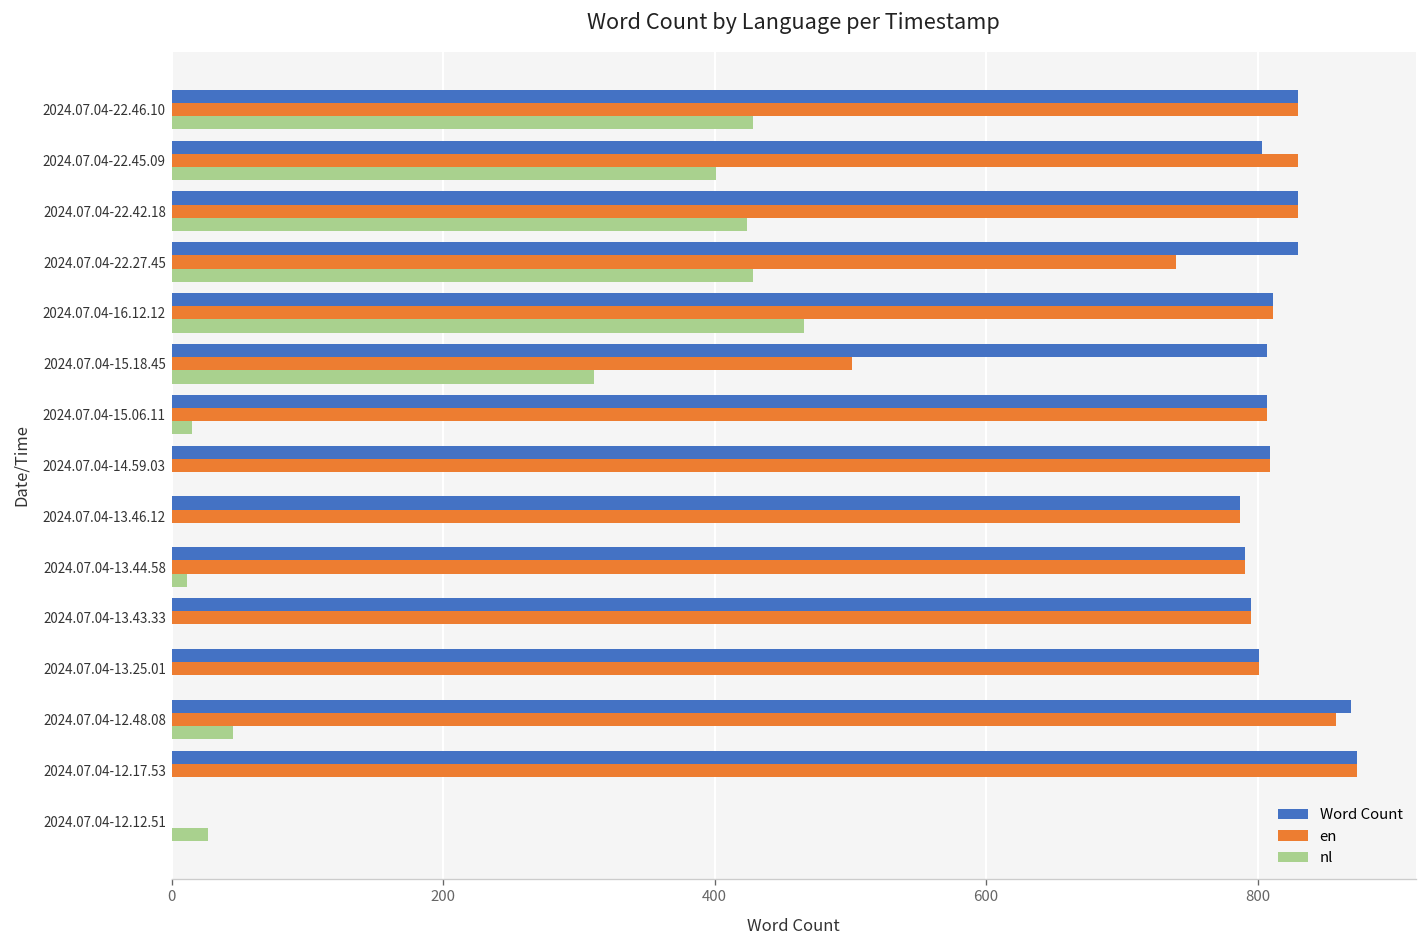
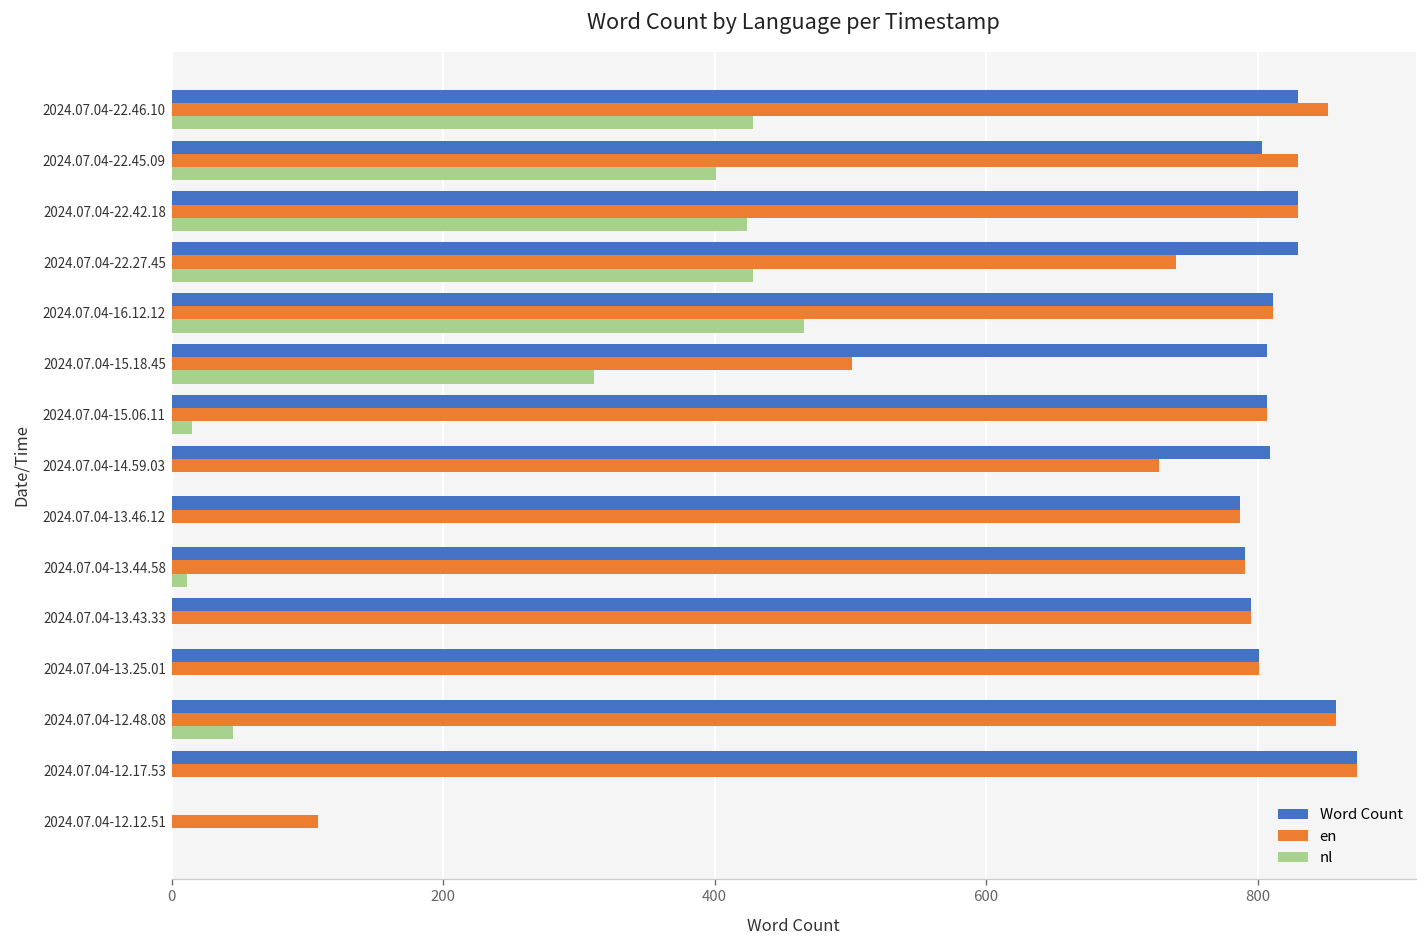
  {
    "Word Count": {
      "2024.07.04-22.46.10": 830,
      "2024.07.04-22.45.09": 803,
      "2024.07.04-22.42.18": 830,
      "2024.07.04-22.27.45": 830,
      "2024.07.04-16.12.12": 811,
      "2024.07.04-15.18.45": 807,
      "2024.07.04-15.06.11": 807,
      "2024.07.04-14.59.03": 809,
      "2024.07.04-13.46.12": 787,
      "2024.07.04-13.44.58": 791,
      "2024.07.04-13.43.33": 795,
      "2024.07.04-13.25.01": 801,
-     "2024.07.04-12.48.08": 869,
+     "2024.07.04-12.48.08": 858,
      "2024.07.04-12.17.53": 873,
      "2024.07.04-12.12.51": 0
    },
    "en": {
-     "2024.07.04-22.46.10": 830,
+     "2024.07.04-22.46.10": 852,
      "2024.07.04-22.45.09": 830,
      "2024.07.04-22.42.18": 830,
      "2024.07.04-22.27.45": 740,
      "2024.07.04-16.12.12": 811,
      "2024.07.04-15.18.45": 501,
      "2024.07.04-15.06.11": 807,
-     "2024.07.04-14.59.03": 809,
+     "2024.07.04-14.59.03": 727,
      "2024.07.04-13.46.12": 787,
      "2024.07.04-13.44.58": 791,
      "2024.07.04-13.43.33": 795,
      "2024.07.04-13.25.01": 801,
      "2024.07.04-12.48.08": 858,
      "2024.07.04-12.17.53": 873,
-     "2024.07.04-12.12.51": 0
+     "2024.07.04-12.12.51": 108
    },
    "nl": {
      "2024.07.04-22.46.10": 428,
      "2024.07.04-22.45.09": 401,
      "2024.07.04-22.42.18": 424,
      "2024.07.04-22.27.45": 428,
      "2024.07.04-16.12.12": 466,
      "2024.07.04-15.18.45": 311,
      "2024.07.04-15.06.11": 15,
      "2024.07.04-14.59.03": 0,
      "2024.07.04-13.46.12": 0,
      "2024.07.04-13.44.58": 11,
      "2024.07.04-13.43.33": 0,
      "2024.07.04-13.25.01": 0,
      "2024.07.04-12.48.08": 45,
      "2024.07.04-12.17.53": 0,
-     "2024.07.04-12.12.51": 27
+     "2024.07.04-12.12.51": 0
    }
  }
